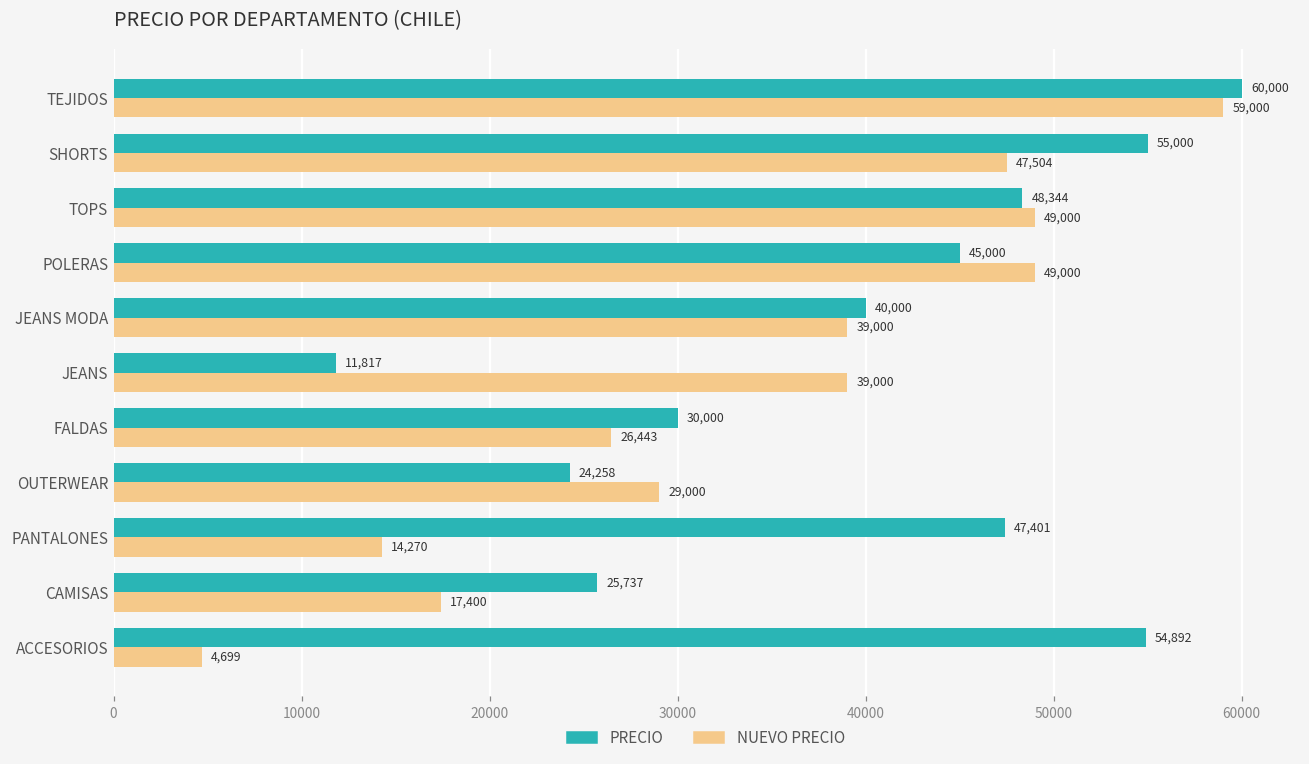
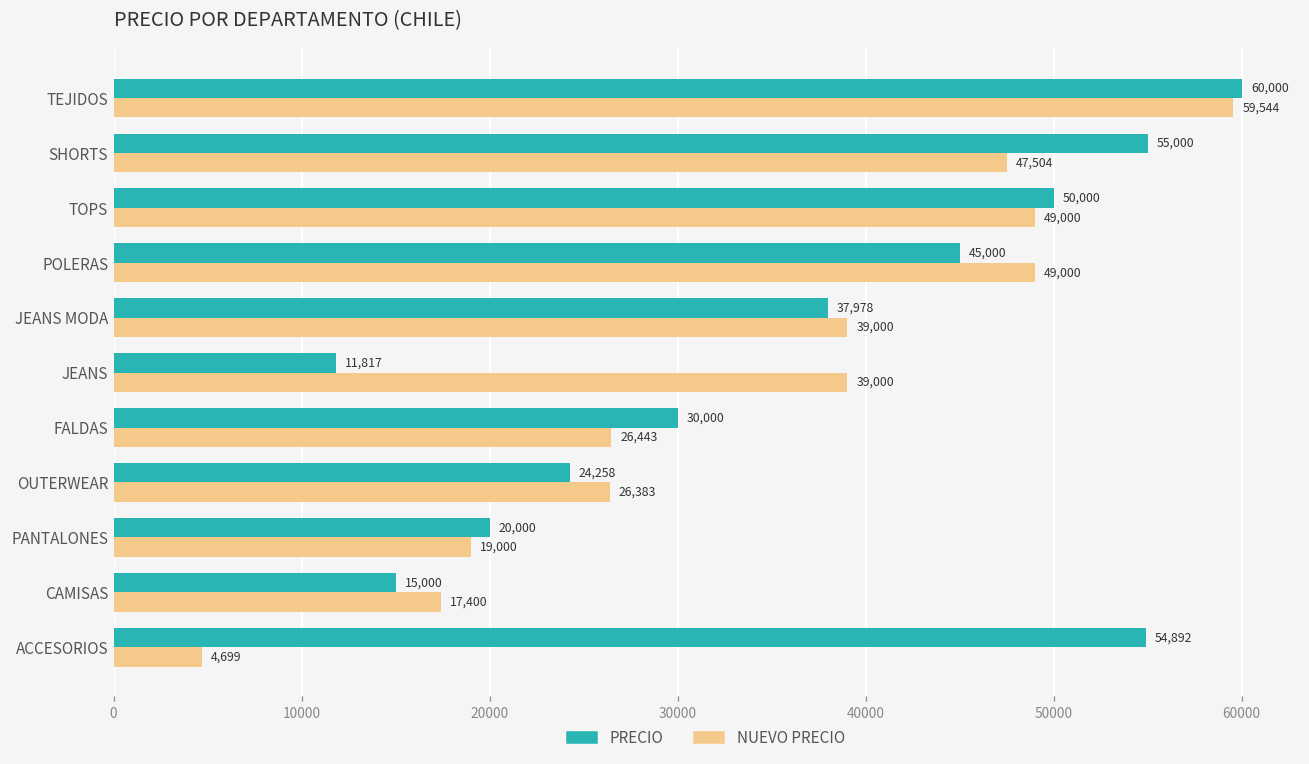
  {
    "PRECIO": {
      "TEJIDOS": "60,000",
      "SHORTS": "55,000",
-     "TOPS": "48,344",
+     "TOPS": "50,000",
      "POLERAS": "45,000",
-     "JEANS MODA": "40,000",
+     "JEANS MODA": "37,978",
      "JEANS": "11,817",
      "FALDAS": "30,000",
      "OUTERWEAR": "24,258",
-     "PANTALONES": "47,401",
-     "CAMISAS": "25,737",
+     "PANTALONES": "20,000",
+     "CAMISAS": "15,000",
      "ACCESORIOS": "54,892"
    },
    "NUEVO PRECIO": {
-     "TEJIDOS": "59,000",
+     "TEJIDOS": "59,544",
      "SHORTS": "47,504",
      "TOPS": "49,000",
      "POLERAS": "49,000",
      "JEANS MODA": "39,000",
      "JEANS": "39,000",
      "FALDAS": "26,443",
-     "OUTERWEAR": "29,000",
-     "PANTALONES": "14,270",
+     "OUTERWEAR": "26,383",
+     "PANTALONES": "19,000",
      "CAMISAS": "17,400",
      "ACCESORIOS": "4,699"
    }
  }
